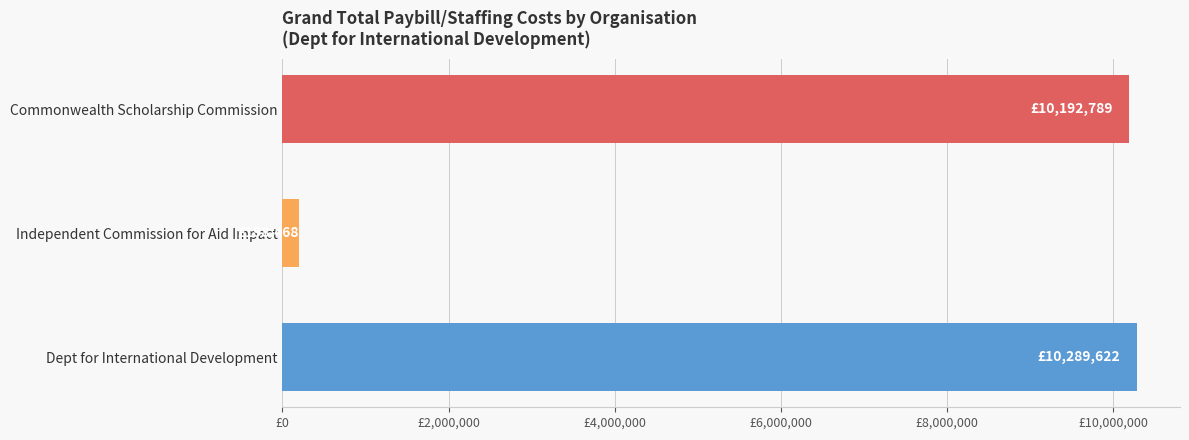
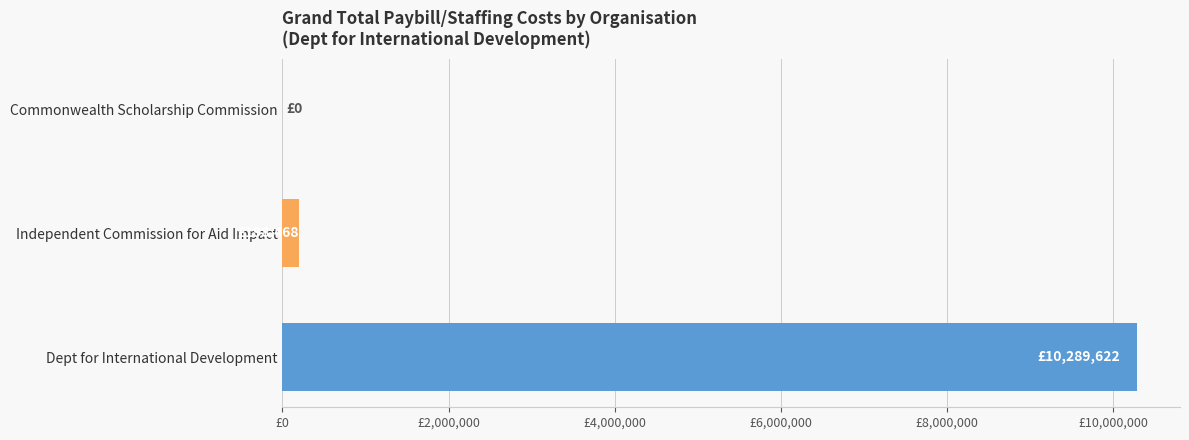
  {
-   "Commonwealth Scholarship Commission": "£10,192,789",
+   "Commonwealth Scholarship Commission": "£0",
    "Dept for International Development": "£10,289,622"
  }
